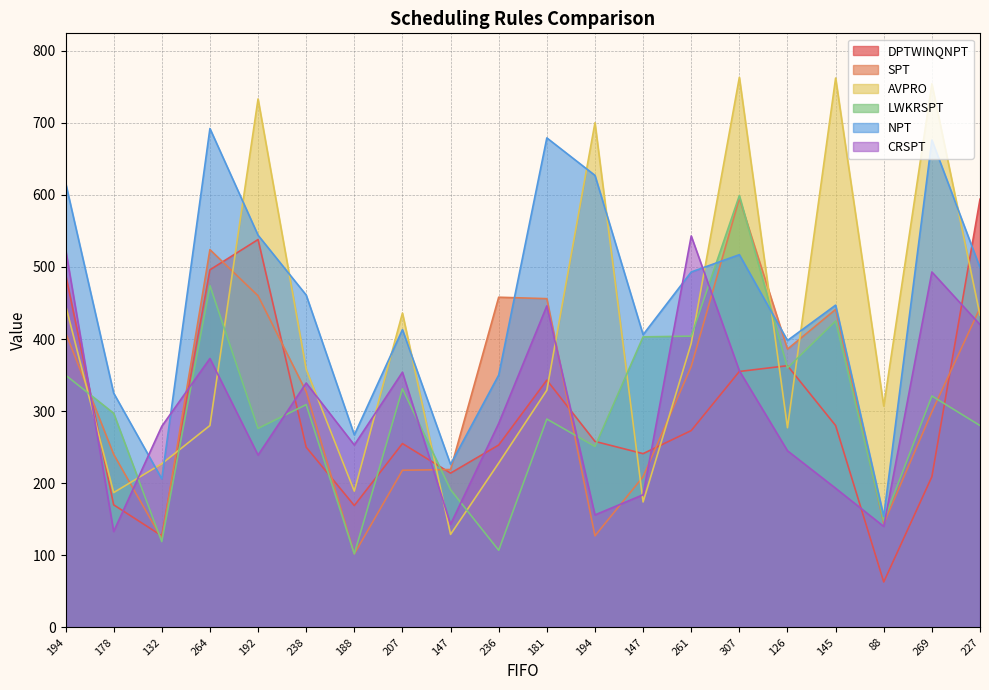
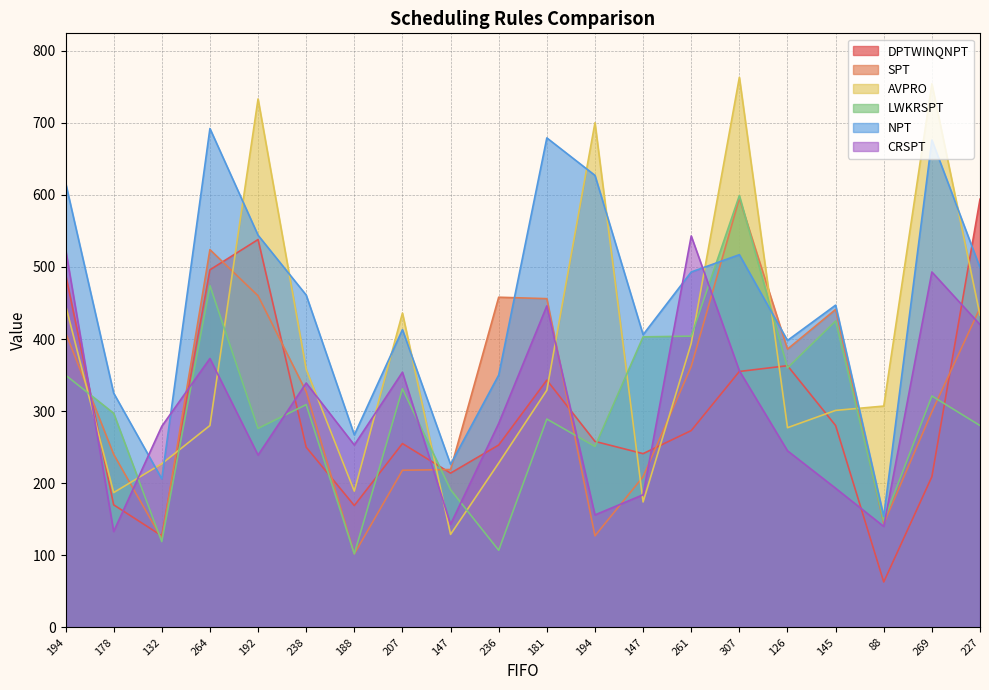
  {
    "AVPRO": {
      "178": 190,
      "132": 230,
      "264": 280,
      "192": 730,
      "238": 360,
      "188": 190,
      "207": 440,
      "236": 230,
      "181": 330,
      "261": 390,
      "307": 760,
      "126": 280,
-     "145": 760,
+     "145": 300,
      "88": 310,
      "227": 430
    },
    "LWKRSPT": {
      "178": 300,
      "132": 120,
      "264": 470,
      "192": 280,
      "238": 310,
      "207": 330,
      "236": 110,
      "181": 290,
      "261": 400,
      "307": 600,
      "145": 430,
      "88": 150,
      "269": 320,
      "227": 280
    },
    "NPT": {
      "178": 330,
      "132": 210,
      "264": 690,
      "192": 540,
      "238": 460,
      "188": 270,
      "207": 410,
      "236": 350,
      "181": 680,
      "261": 490,
      "307": 520,
      "126": 400,
      "145": 450,
      "88": 150,
      "227": 500
    },
    "CRSPT": {
      "178": 130,
      "132": 280,
      "264": 370,
      "192": 240,
      "238": 340,
      "188": 250,
      "207": 350,
      "236": 280,
      "181": 450,
      "261": 540,
      "126": 250,
      "145": 190,
      "88": 140,
      "269": 490,
      "227": 420
    }
  }
